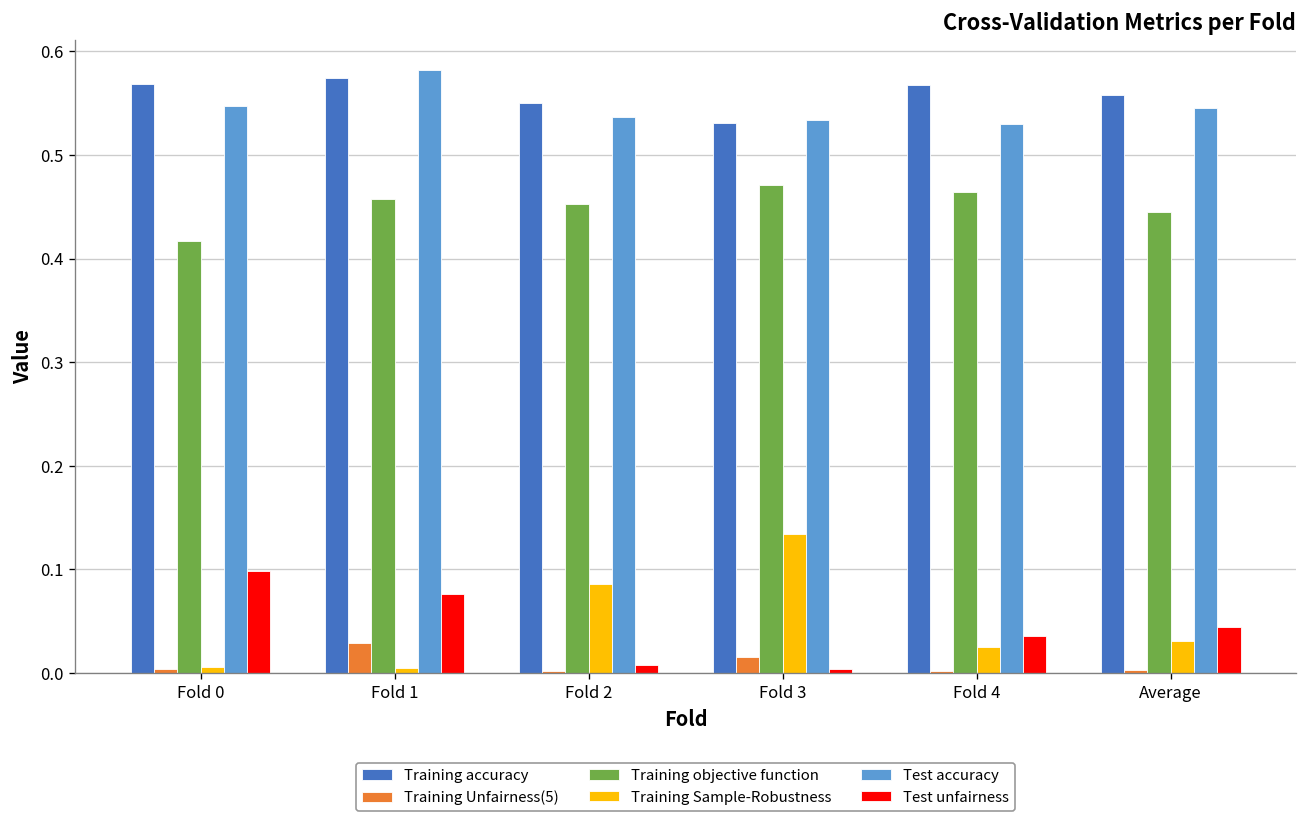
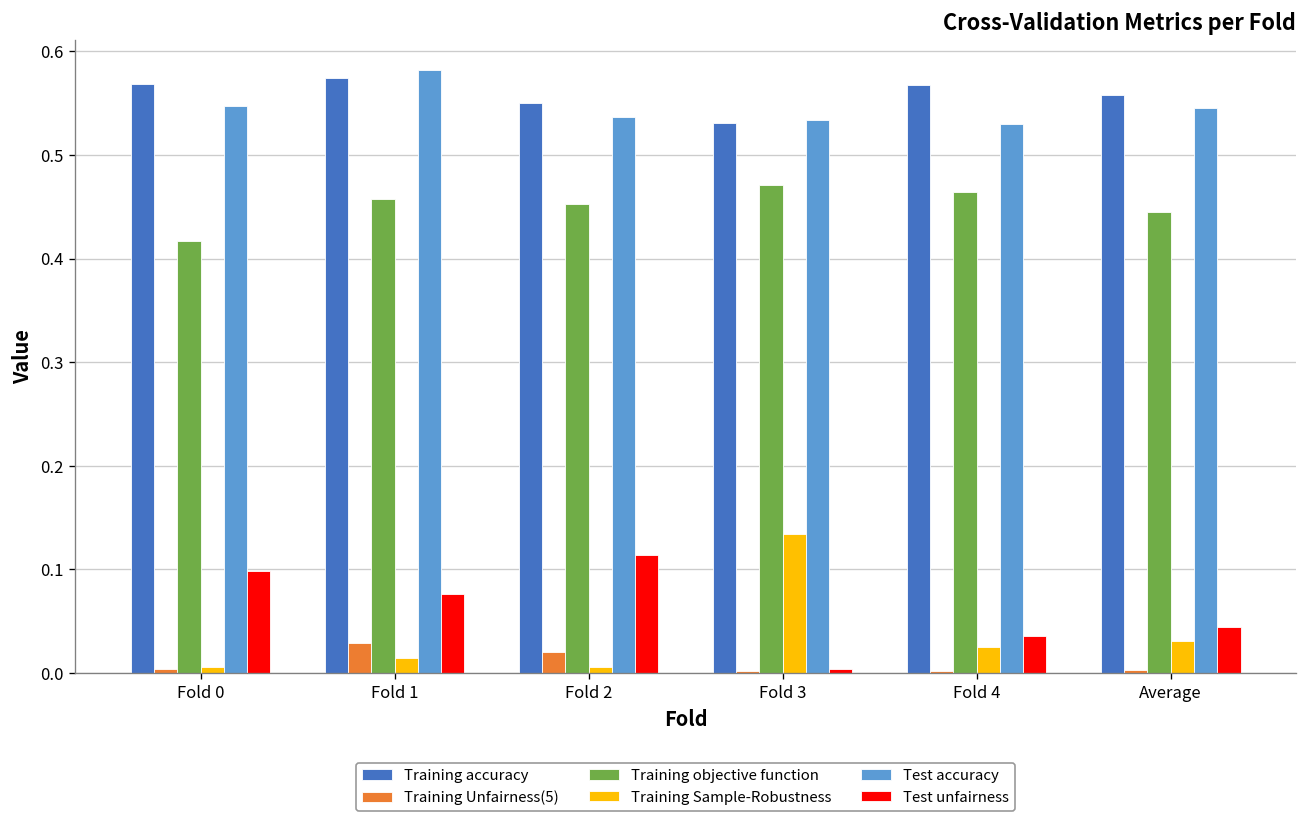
  {
    "Training Unfairness(5)": {
      "Fold 0": 0.00,
      "Fold 1": 0.03,
-     "Fold 2": 0.00,
-     "Fold 3": 0.02
+     "Fold 2": 0.02,
+     "Fold 3": 0.00
    },
    "Training objective function": {
      "Fold 0": 0.42,
      "Fold 1": 0.46,
      "Fold 2": 0.45,
      "Fold 3": 0.47,
      "Fold 4": 0.46,
      "Average": 0.44
    },
    "Training Sample-Robustness": {
      "Fold 0": 0.01,
-     "Fold 1": 0.005,
-     "Fold 2": 0.09,
+     "Fold 1": 0.015,
+     "Fold 2": 0.01,
      "Fold 3": 0.13,
      "Fold 4": 0.03,
      "Average": 0.03
    },
    "Test unfairness": {
      "Fold 0": 0.10,
      "Fold 1": 0.08,
-     "Fold 2": 0.01,
+     "Fold 2": 0.11,
      "Fold 3": 0.00,
      "Fold 4": 0.04,
      "Average": 0.04
    }
  }
